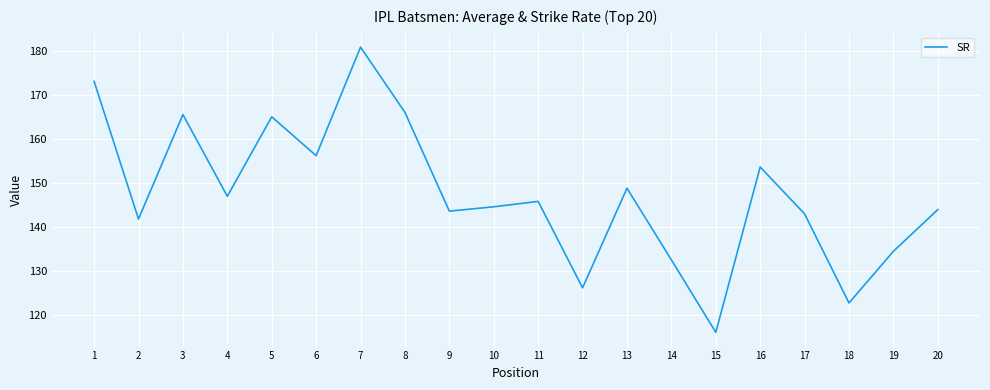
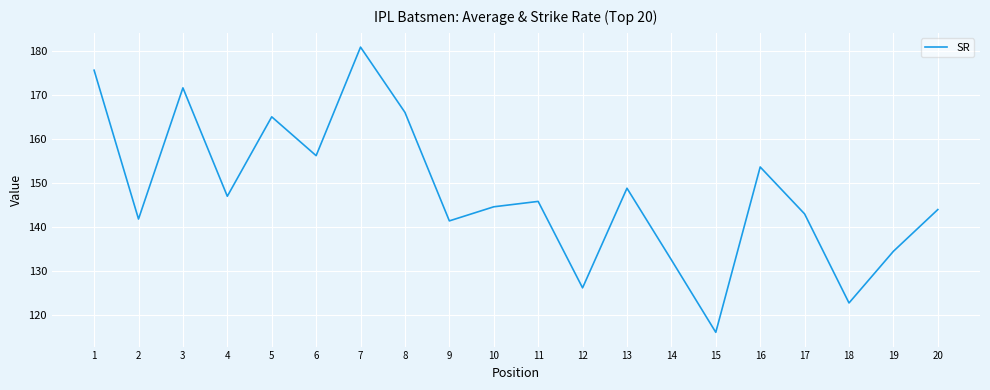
  {
-   "1": 173,
+   "1": 176,
    "2": 142,
-   "3": 166,
+   "3": 172,
    "4": 147,
    "5": 165,
    "6": 156,
    "7": 181,
    "8": 166,
-   "9": 144,
+   "9": 141,
    "10": 145,
    "11": 146,
    "12": 126,
    "13": 149,
    "14": 133,
    "15": 116,
    "16": 154,
    "17": 143,
    "18": 123,
    "19": 134,
    "20": 144
  }
